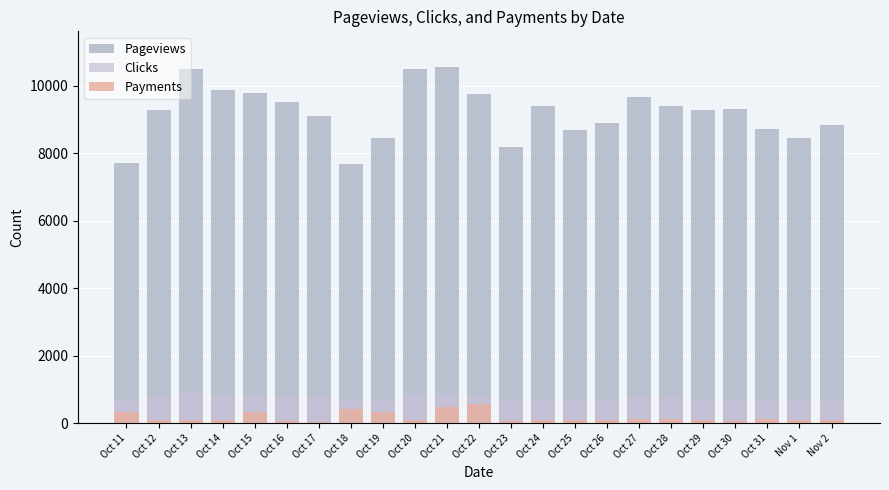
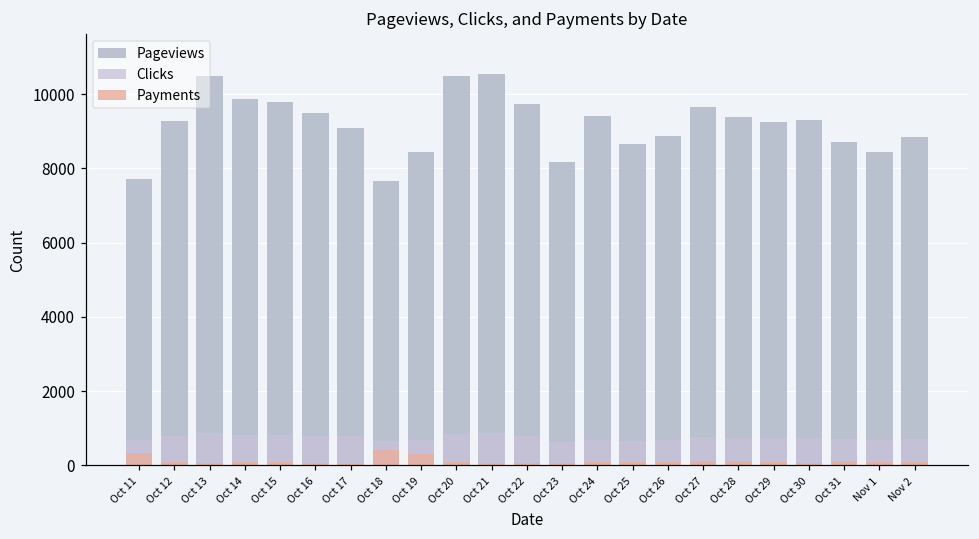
  {
    "Payments": {
-     "Oct 15": 300,
-     "Oct 21": 500,
-     "Oct 22": 600
+     "Oct 15": 100,
+     "Oct 21": 100,
+     "Oct 22": 100
    }
  }
